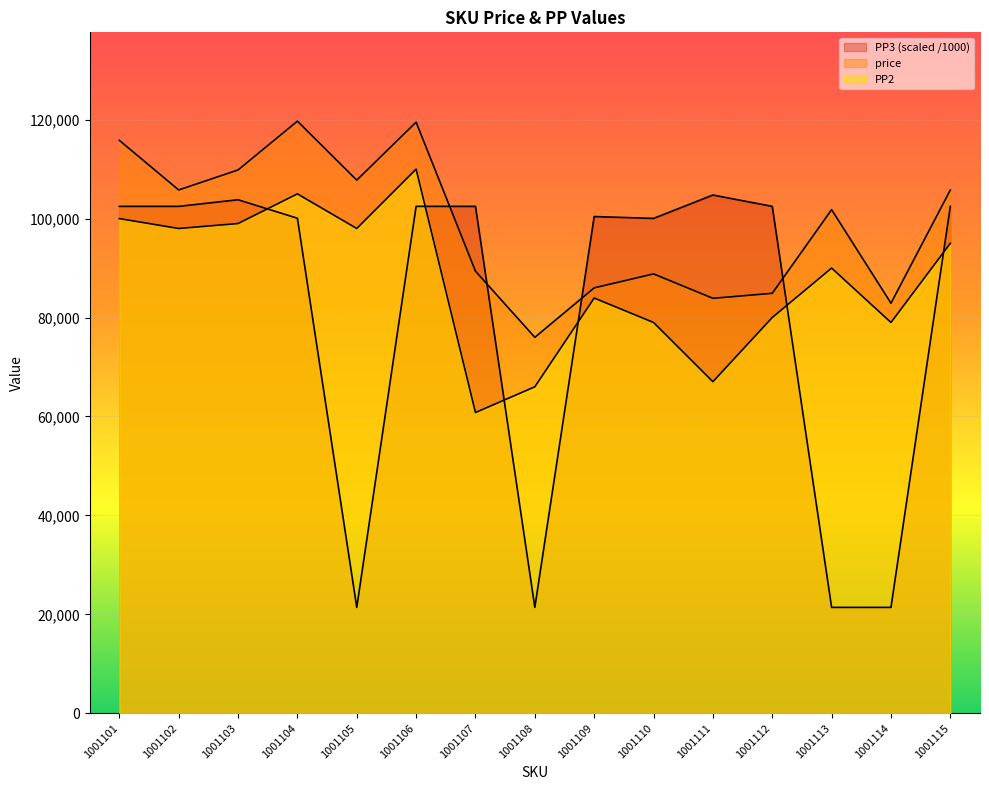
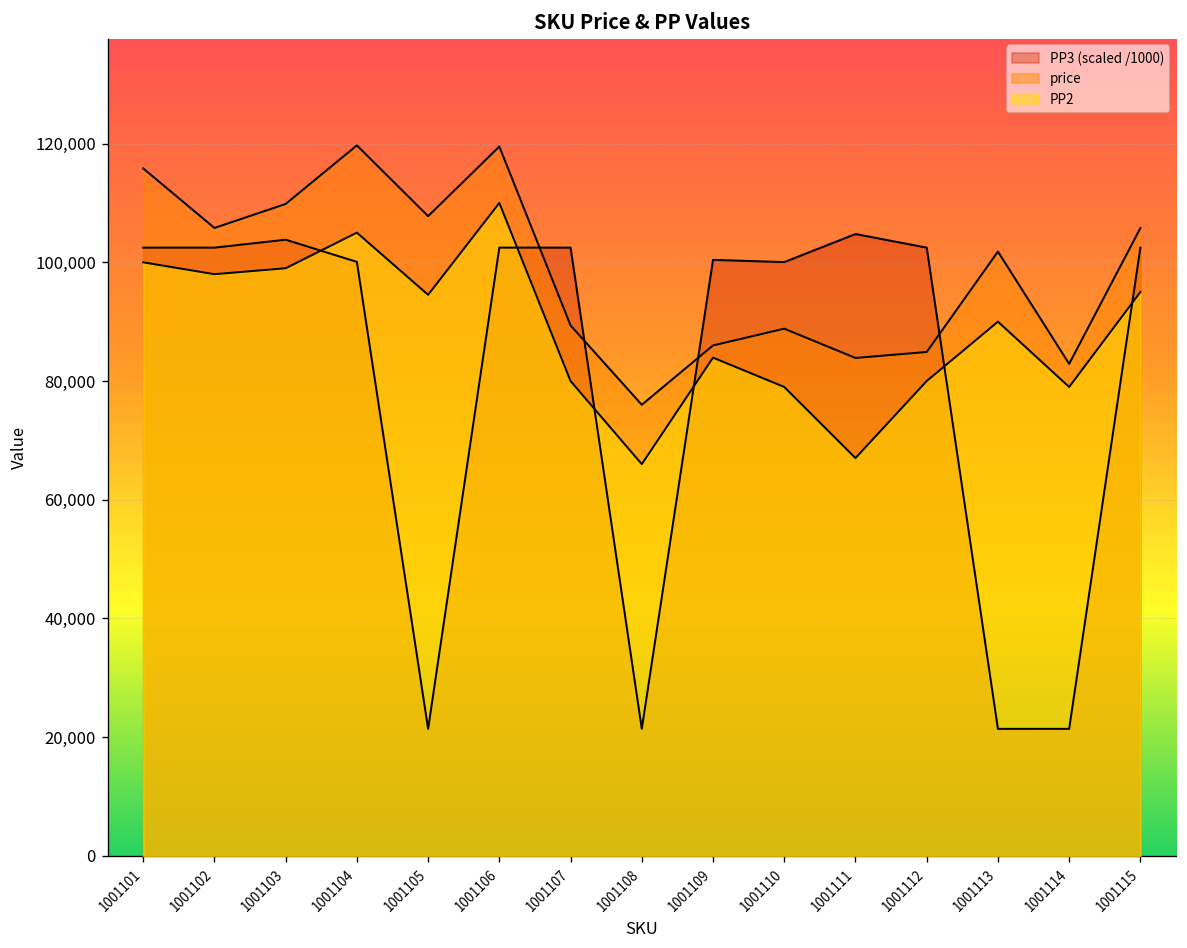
  {
    "PP2": {
      "1001101": "100,000",
      "1001102": "98,000",
      "1001103": "99,000",
      "1001104": "105,000",
-     "1001105": "98,000",
+     "1001105": "95,000",
      "1001106": "110,000",
-     "1001107": "61,000",
+     "1001107": "80,000",
      "1001108": "66,000",
      "1001109": "84,000",
      "1001110": "79,000",
      "1001111": "67,000",
      "1001112": "80,000",
      "1001113": "90,000",
      "1001114": "79,000",
      "1001115": "95,000"
    }
  }
